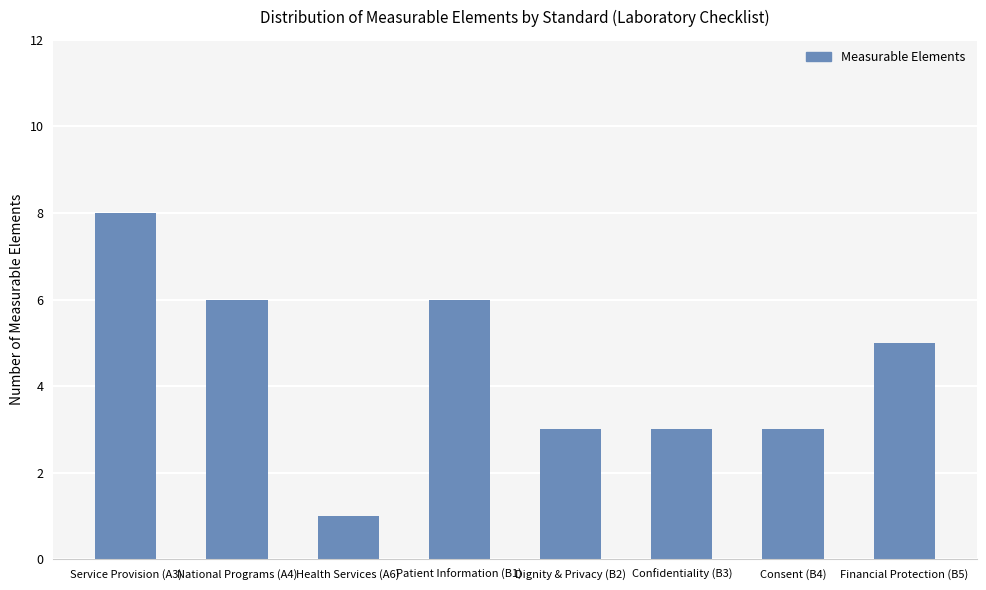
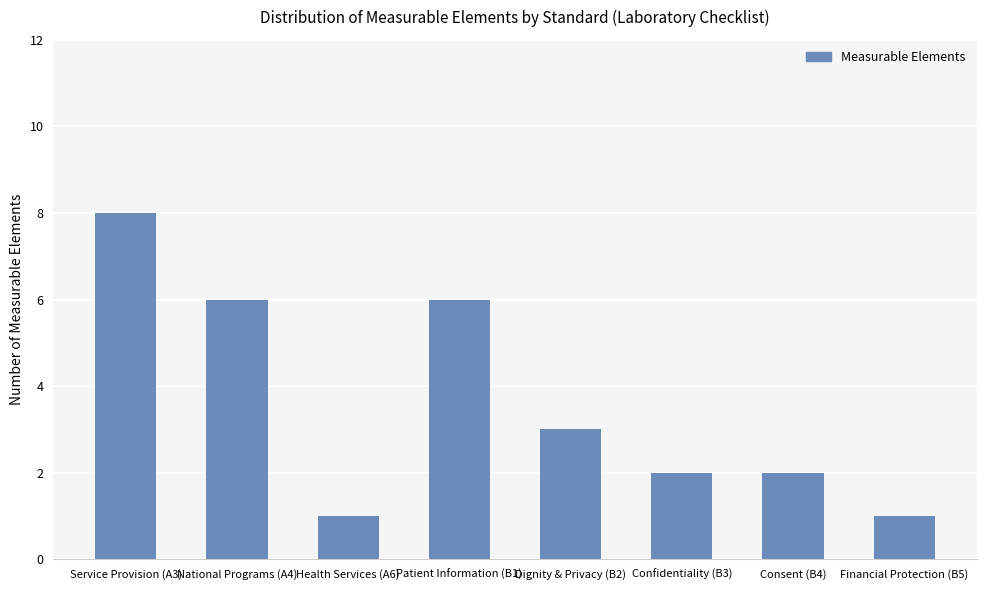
  {
    "Service Provision (A3)": 8,
    "National Programs (A4)": 6,
    "Health Services (A6)": 1,
    "Patient Information (B1)": 6,
    "Dignity & Privacy (B2)": 3,
-   "Confidentiality (B3)": 3,
-   "Consent (B4)": 3,
-   "Financial Protection (B5)": 5
+   "Confidentiality (B3)": 2,
+   "Consent (B4)": 2,
+   "Financial Protection (B5)": 1
  }
